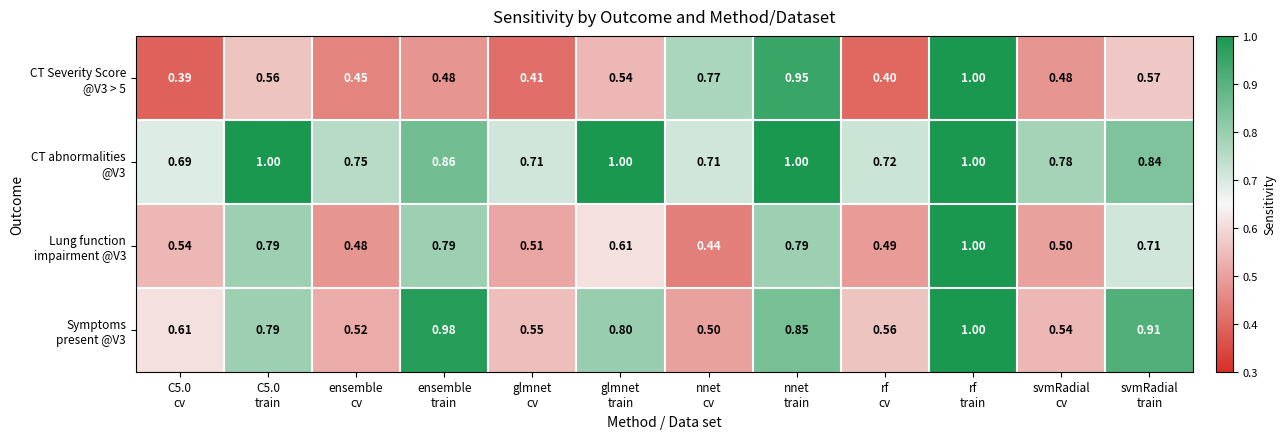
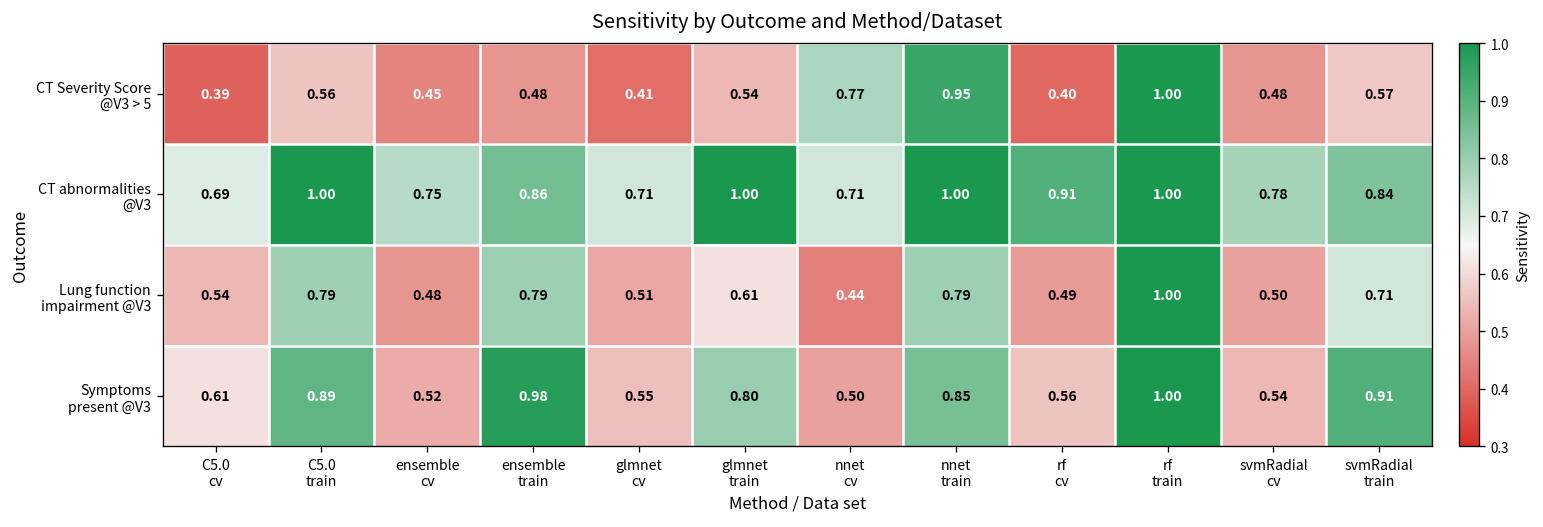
  {
    "CT Severity Score @V3 > 5": {
      "C5.0 cv": 0.39,
      "C5.0 train": 0.56,
      "ensemble cv": 0.45,
      "ensemble train": 0.48,
      "glmnet cv": 0.41,
      "glmnet train": 0.54,
      "nnet cv": 0.77,
      "nnet train": 0.95,
      "rf cv": 0.40,
      "rf train": 1.00,
      "svmRadial cv": 0.48,
      "svmRadial train": 0.57
    },
    "CT abnormalities @V3": {
      "C5.0 cv": 0.69,
      "C5.0 train": 1.00,
      "ensemble cv": 0.75,
      "ensemble train": 0.86,
      "glmnet cv": 0.71,
      "glmnet train": 1.00,
      "nnet cv": 0.71,
      "nnet train": 1.00,
-     "rf cv": 0.72,
+     "rf cv": 0.91,
      "rf train": 1.00,
      "svmRadial cv": 0.78,
      "svmRadial train": 0.84
    },
    "Lung function impairment @V3": {
      "C5.0 cv": 0.54,
      "C5.0 train": 0.79,
      "ensemble cv": 0.48,
      "ensemble train": 0.79,
      "glmnet cv": 0.51,
      "glmnet train": 0.61,
      "nnet cv": 0.44,
      "nnet train": 0.79,
      "rf cv": 0.49,
      "rf train": 1.00,
      "svmRadial cv": 0.50,
      "svmRadial train": 0.71
    },
    "Symptoms present @V3": {
      "C5.0 cv": 0.61,
-     "C5.0 train": 0.79,
+     "C5.0 train": 0.89,
      "ensemble cv": 0.52,
      "ensemble train": 0.98,
      "glmnet cv": 0.55,
      "glmnet train": 0.80,
      "nnet cv": 0.50,
      "nnet train": 0.85,
      "rf cv": 0.56,
      "rf train": 1.00,
      "svmRadial cv": 0.54,
      "svmRadial train": 0.91
    }
  }
